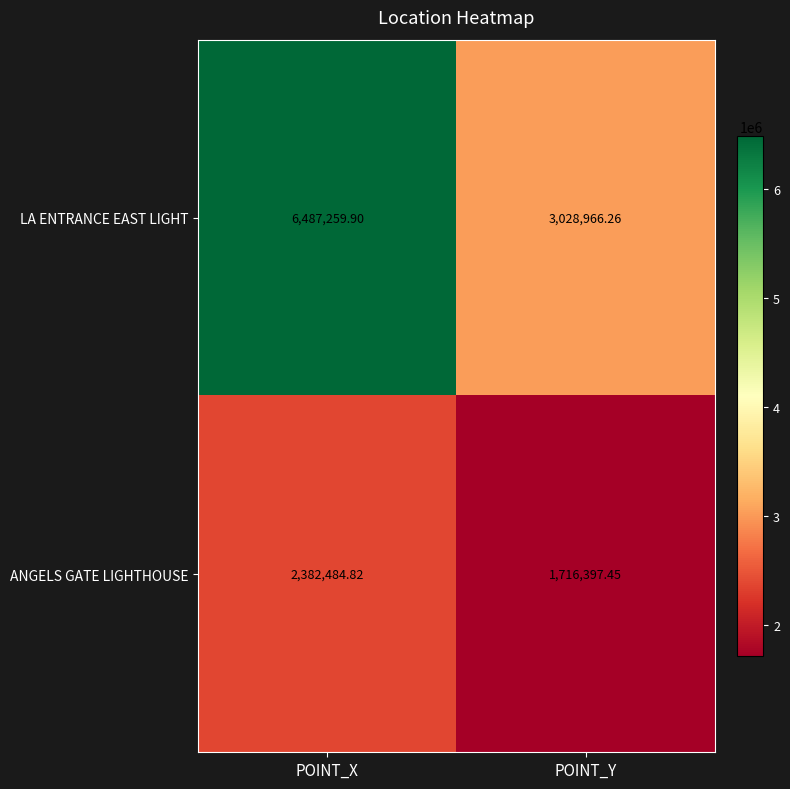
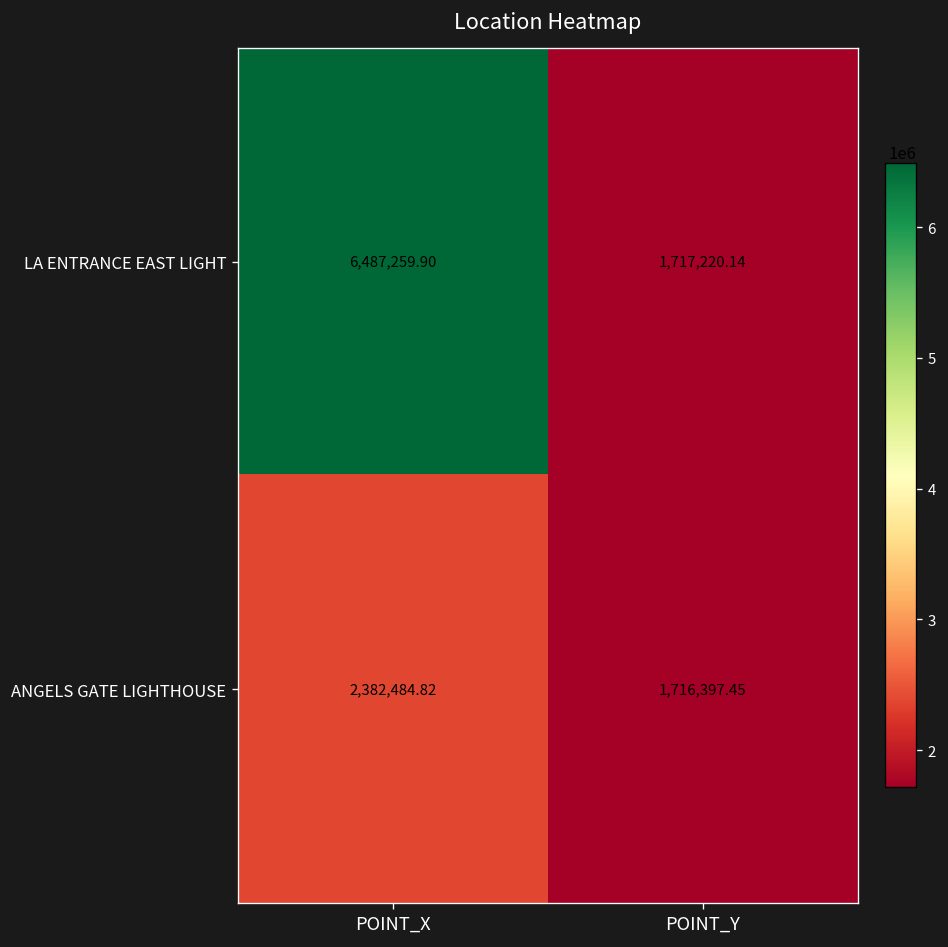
  {
    "LA ENTRANCE EAST LIGHT": {
      "POINT_X": "6,487,259.90",
-     "POINT_Y": "3,028,966.26"
+     "POINT_Y": "1,717,220.14"
    },
    "ANGELS GATE LIGHTHOUSE": {
      "POINT_X": "2,382,484.82",
      "POINT_Y": "1,716,397.45"
    }
  }
